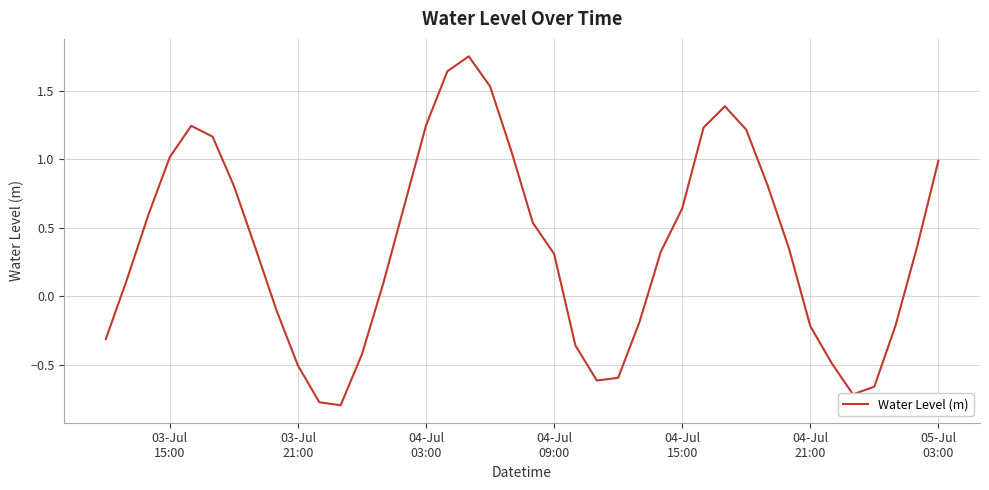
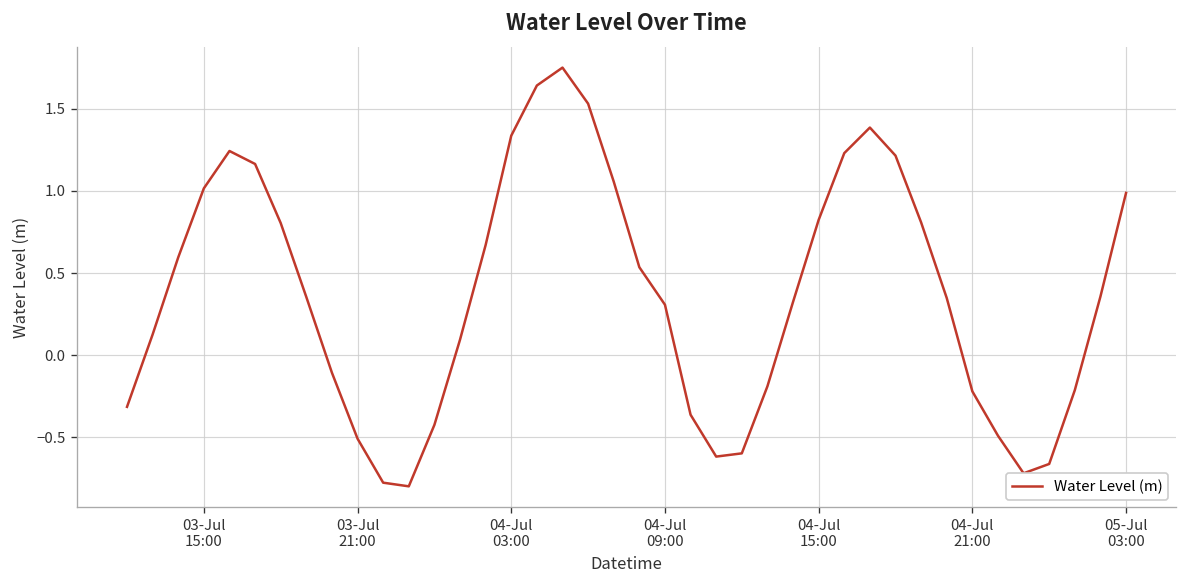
  {
    "03-Jul 15:00": 1.02,
    "03-Jul 21:00": -0.51,
-   "04-Jul 03:00": 1.25,
+   "04-Jul 03:00": 1.34,
    "04-Jul 09:00": 0.31,
-   "04-Jul 15:00": 0.64,
+   "04-Jul 15:00": 0.82,
    "04-Jul 21:00": -0.22,
    "05-Jul 03:00": 0.99
  }
